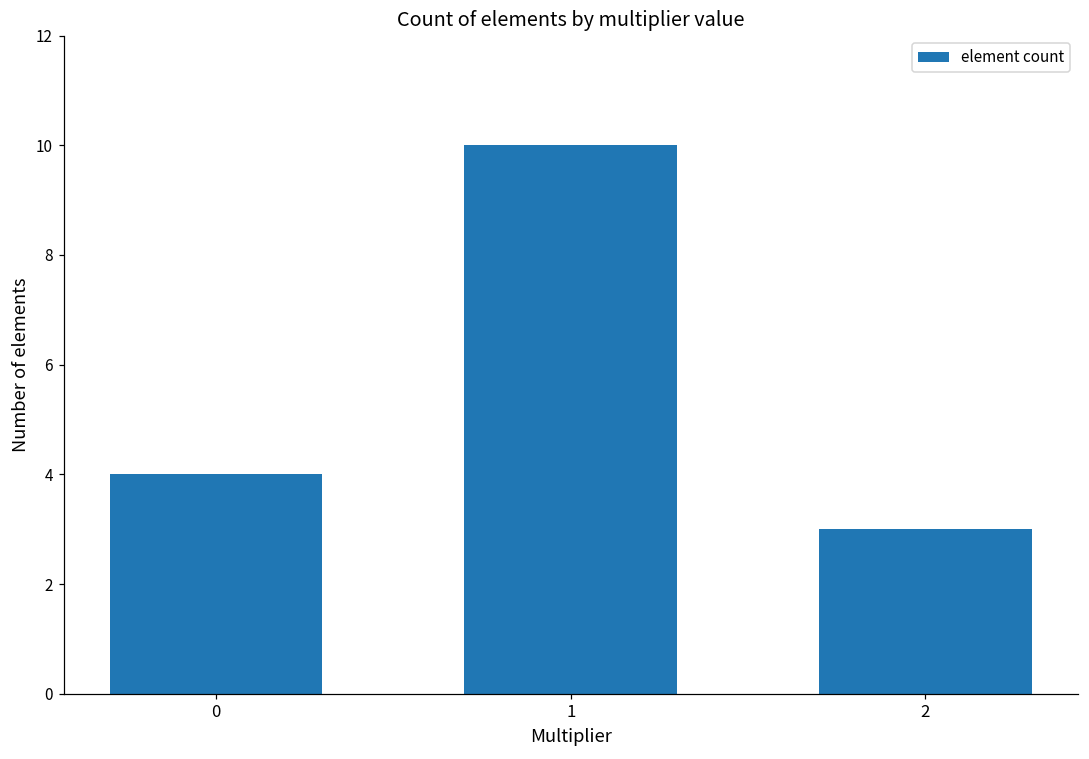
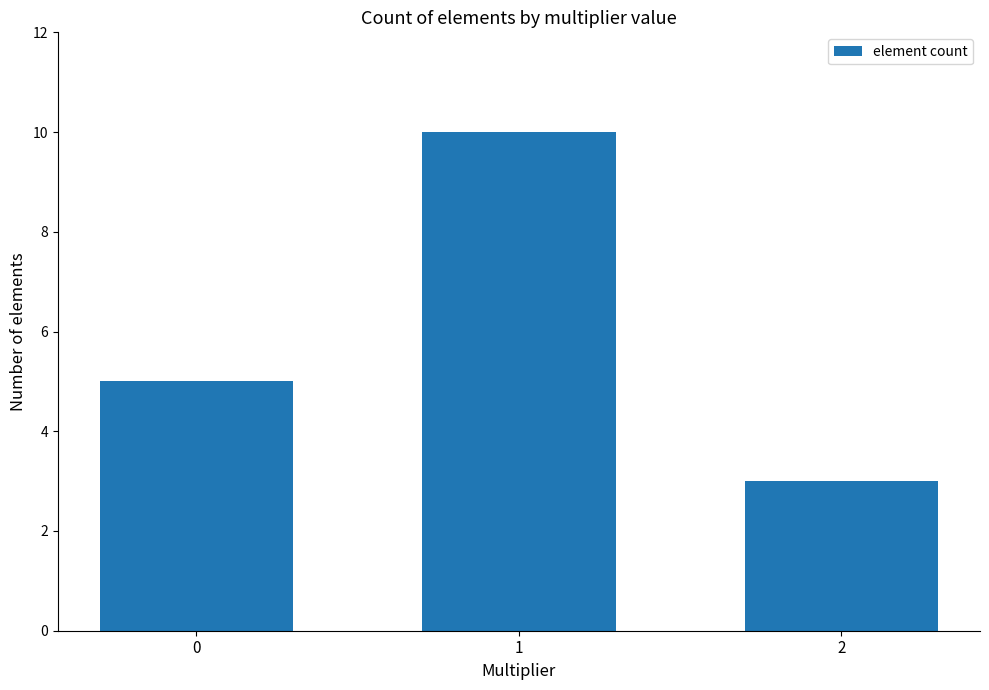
  {
-   "0": 4,
+   "0": 5,
    "1": 10,
    "2": 3
  }
